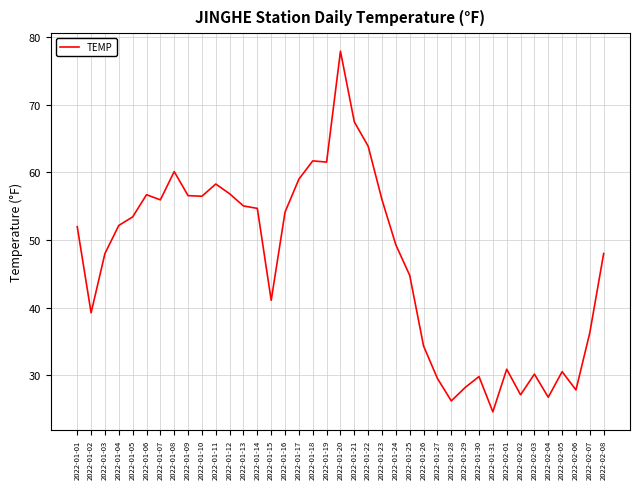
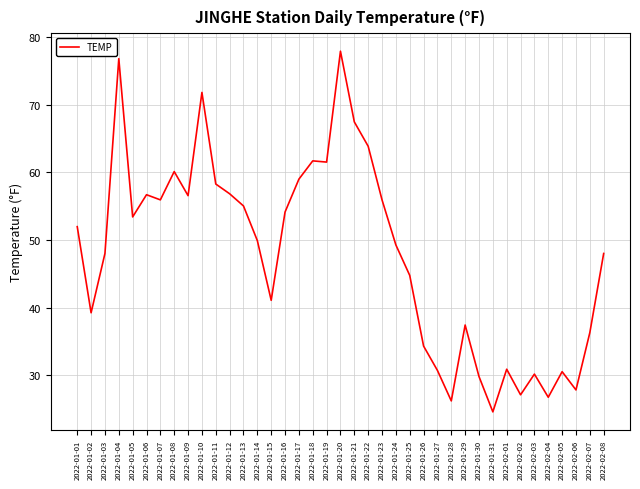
  {
    "2022-01-01": 52,
    "2022-01-02": 39,
    "2022-01-03": 48,
-   "2022-01-04": 52,
+   "2022-01-04": 77,
    "2022-01-05": 53,
    "2022-01-06": 57,
    "2022-01-07": 56,
    "2022-01-08": 60,
    "2022-01-09": 57,
-   "2022-01-10": 56,
+   "2022-01-10": 72,
    "2022-01-11": 58,
    "2022-01-12": 57,
    "2022-01-13": 55,
-   "2022-01-14": 55,
+   "2022-01-14": 50,
    "2022-01-15": 41,
    "2022-01-16": 54,
    "2022-01-17": 59,
    "2022-01-18": 62,
    "2022-01-19": 62,
    "2022-01-20": 78,
    "2022-01-21": 67,
    "2022-01-22": 64,
    "2022-01-23": 56,
    "2022-01-24": 49,
    "2022-01-25": 45,
    "2022-01-26": 34,
-   "2022-01-27": 30,
+   "2022-01-27": 31,
    "2022-01-28": 26,
-   "2022-01-29": 28,
+   "2022-01-29": 37,
    "2022-01-30": 30,
    "2022-01-31": 25,
    "2022-02-01": 31,
    "2022-02-02": 27,
    "2022-02-03": 30,
    "2022-02-04": 27,
    "2022-02-05": 31,
    "2022-02-06": 28,
    "2022-02-07": 36,
    "2022-02-08": 48
  }
